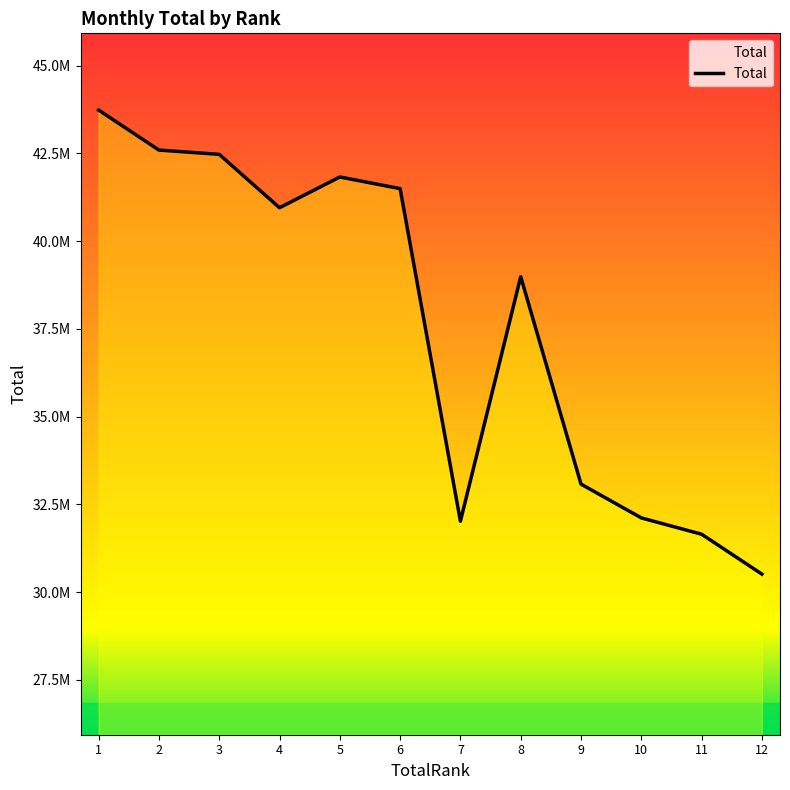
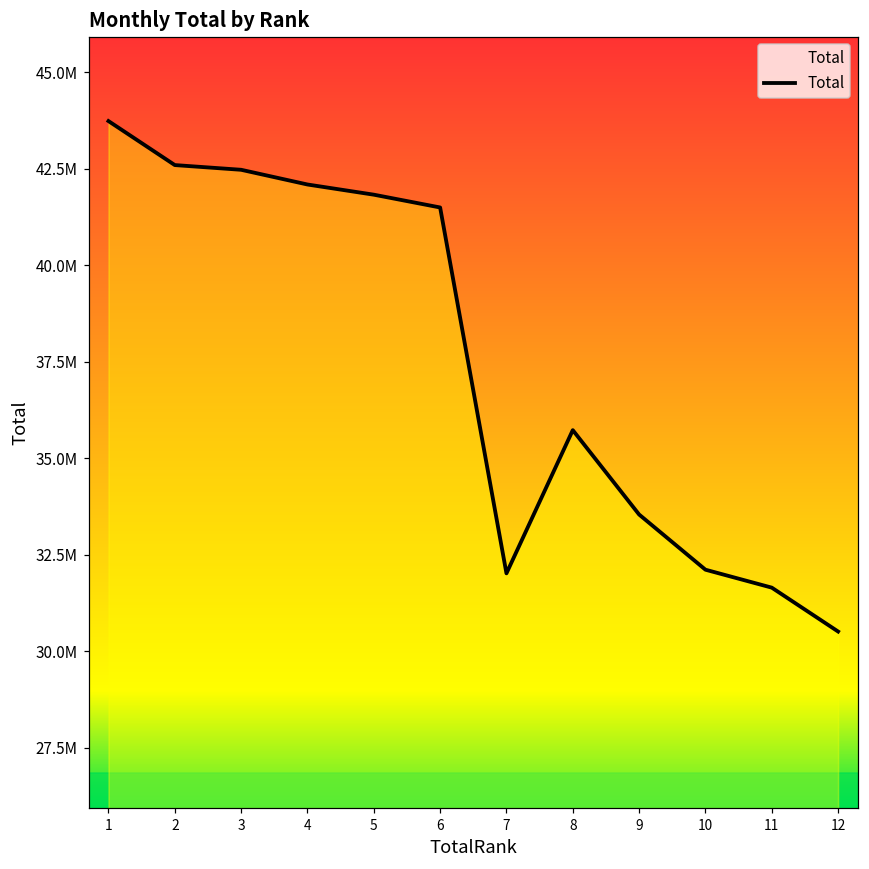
  {
    "1": 43700000,
    "2": 42600000,
    "3": 42500000,
-   "4": 40900000,
+   "4": 42100000,
    "5": 41800000,
    "6": 41500000,
    "7": 32000000,
-   "8": 39000000,
-   "9": 33100000,
+   "8": 35700000,
+   "9": 33500000,
    "10": 32100000,
    "11": 31600000,
    "12": 30500000
  }
